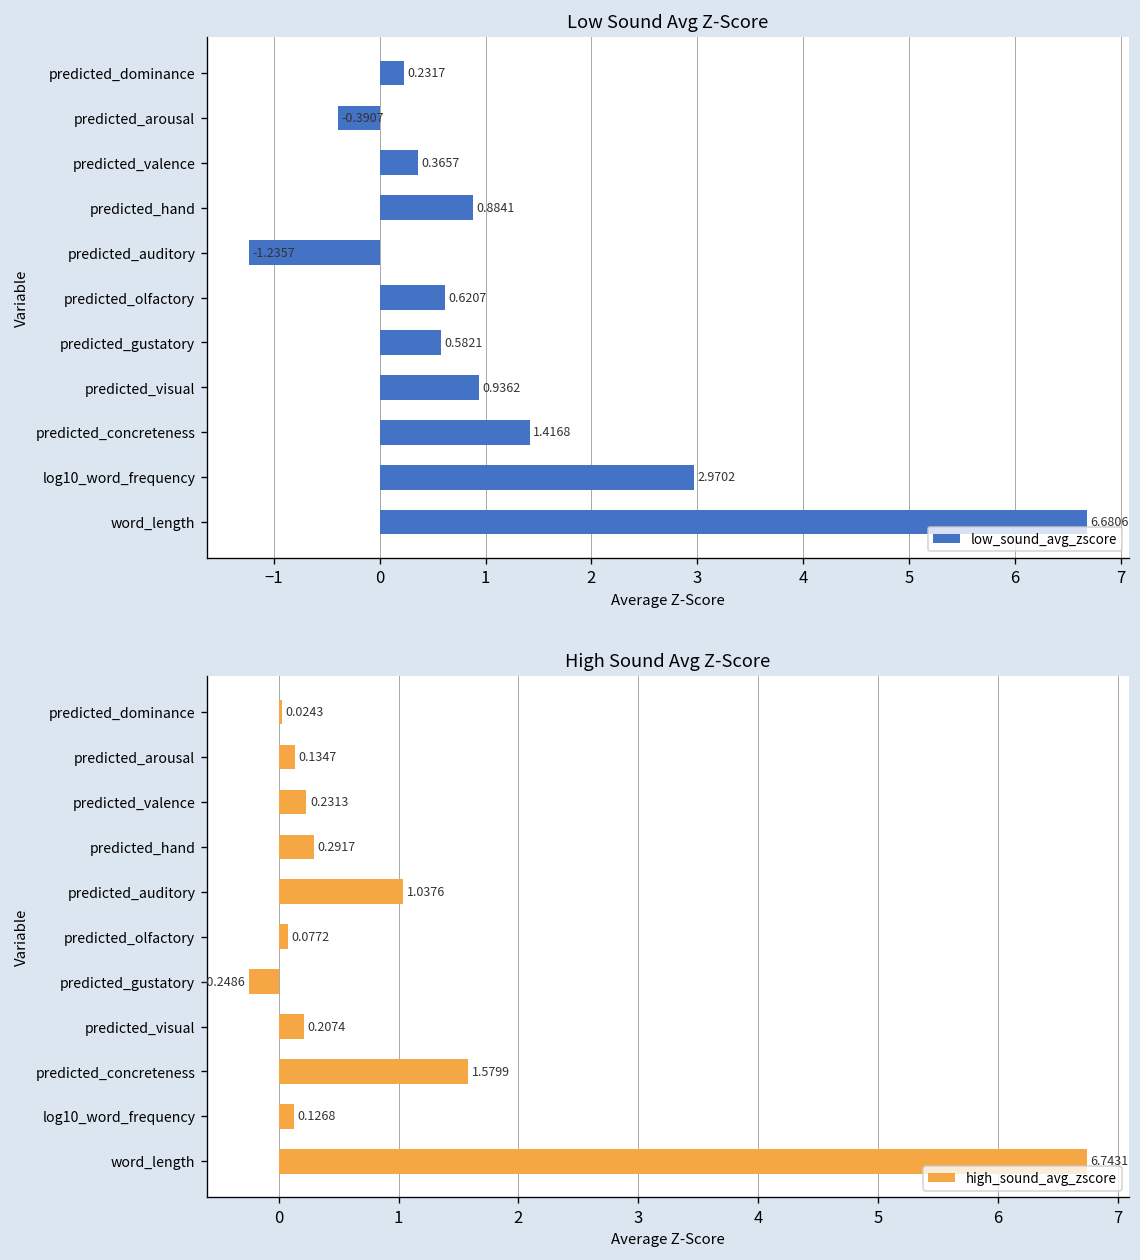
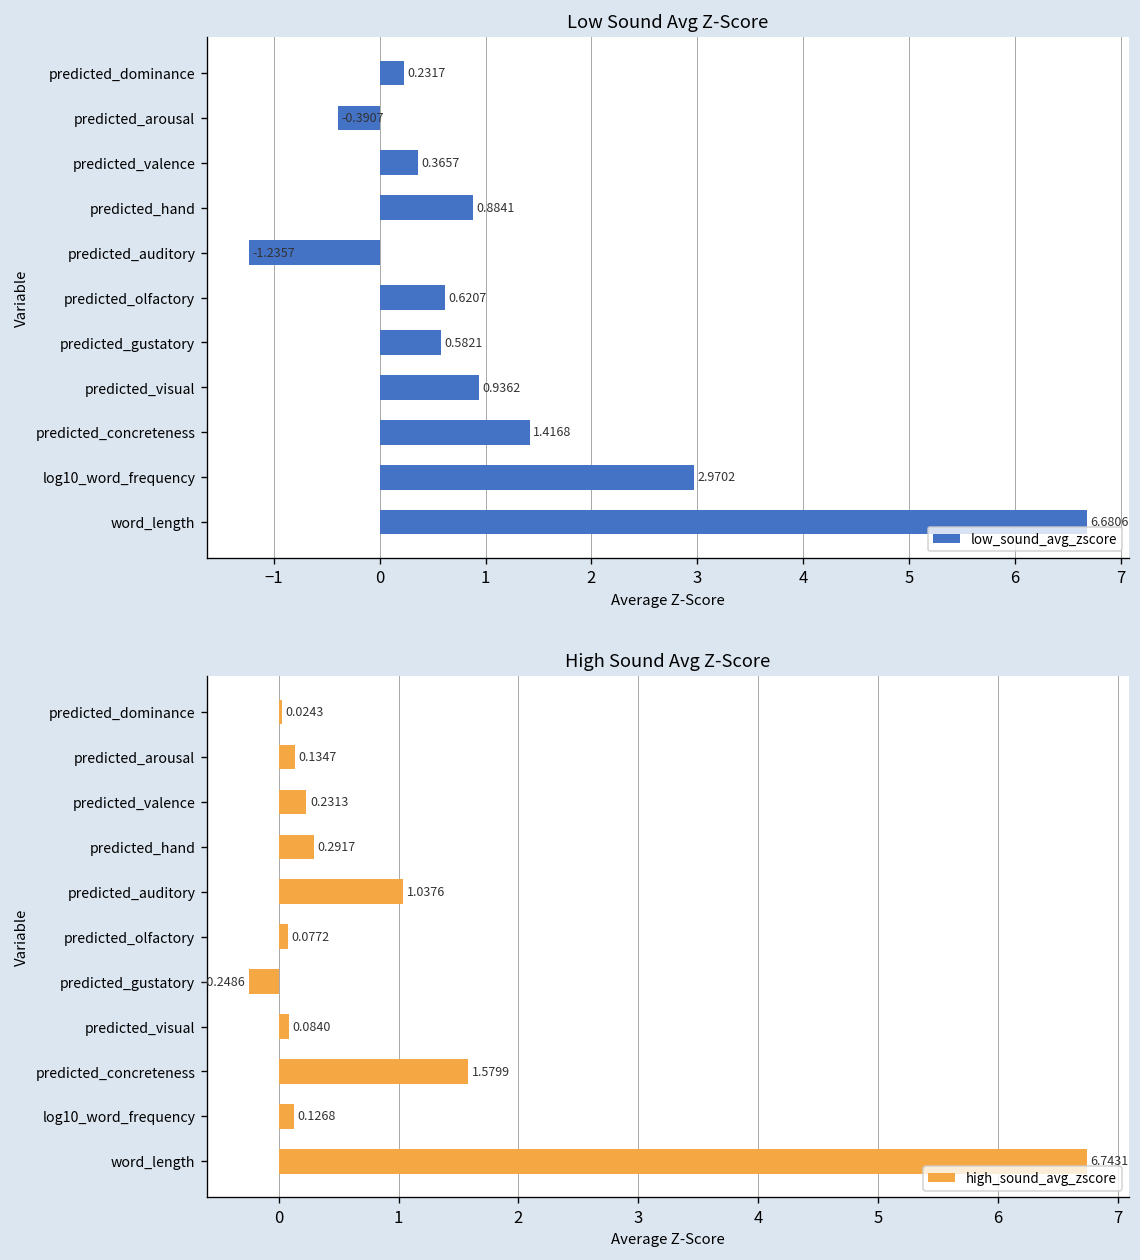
  {
    "Low Sound Avg Z-Score": {
      "predicted_dominance": 0.2317,
      "predicted_arousal": -0.3907,
      "predicted_valence": 0.3657,
      "predicted_hand": 0.8841,
      "predicted_auditory": -1.2357,
      "predicted_olfactory": 0.6207,
      "predicted_gustatory": 0.5821,
      "predicted_visual": 0.9362,
      "predicted_concreteness": 1.4168,
      "log10_word_frequency": 2.9702,
      "word_length": 6.6806
    },
    "High Sound Avg Z-Score": {
      "predicted_dominance": 0.0243,
      "predicted_arousal": 0.1347,
      "predicted_valence": 0.2313,
      "predicted_hand": 0.2917,
      "predicted_auditory": 1.0376,
      "predicted_olfactory": 0.0772,
      "predicted_gustatory": -0.2486,
-     "predicted_visual": 0.2074,
+     "predicted_visual": 0.0840,
      "predicted_concreteness": 1.5799,
      "log10_word_frequency": 0.1268,
      "word_length": 6.7431
    }
  }
